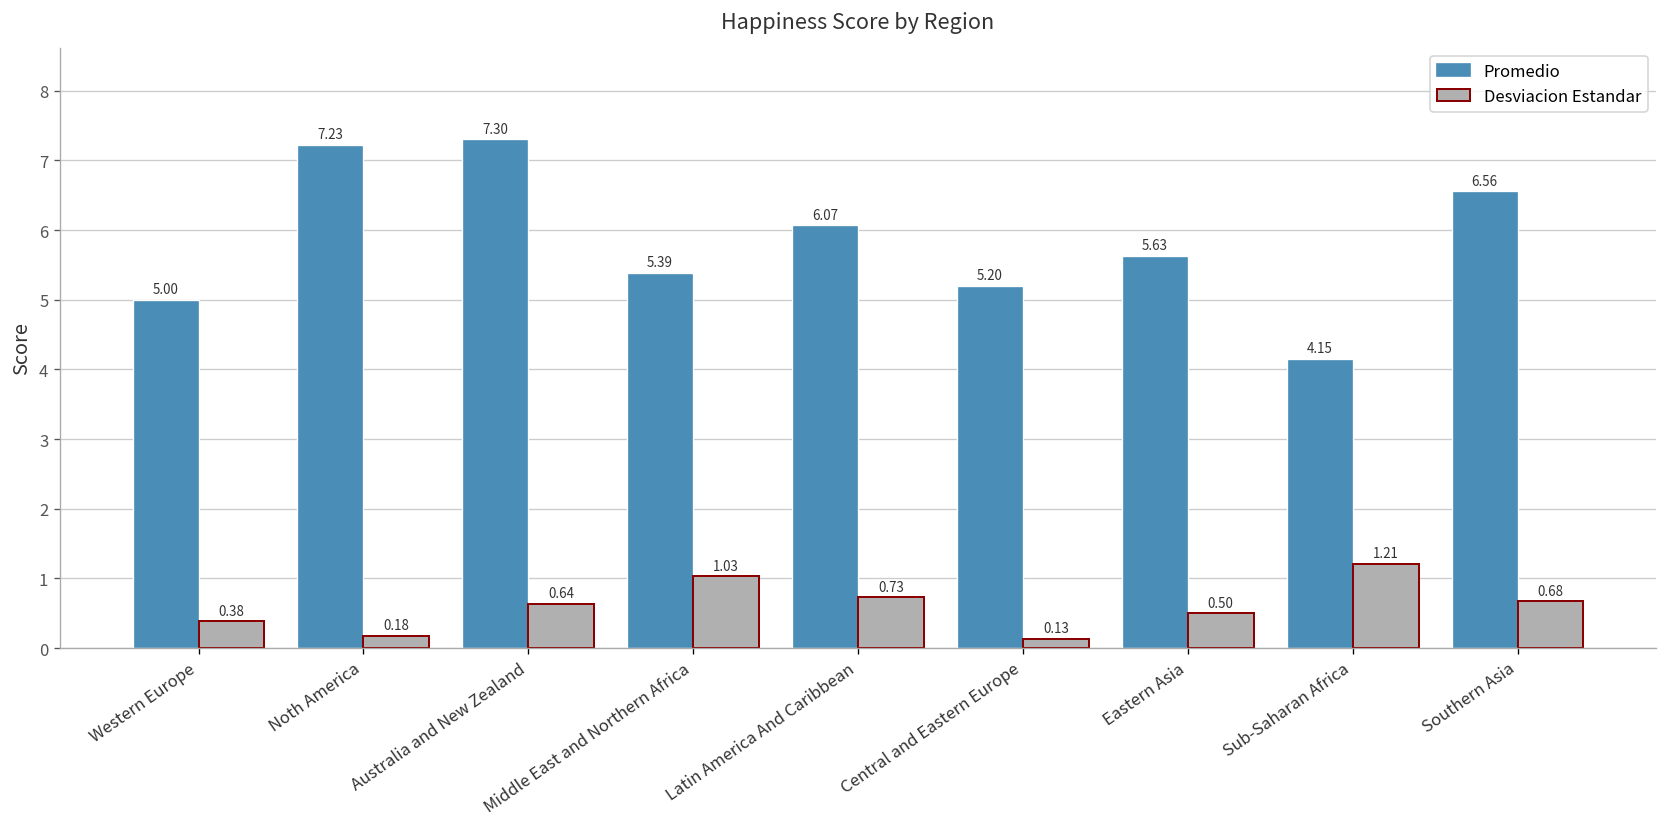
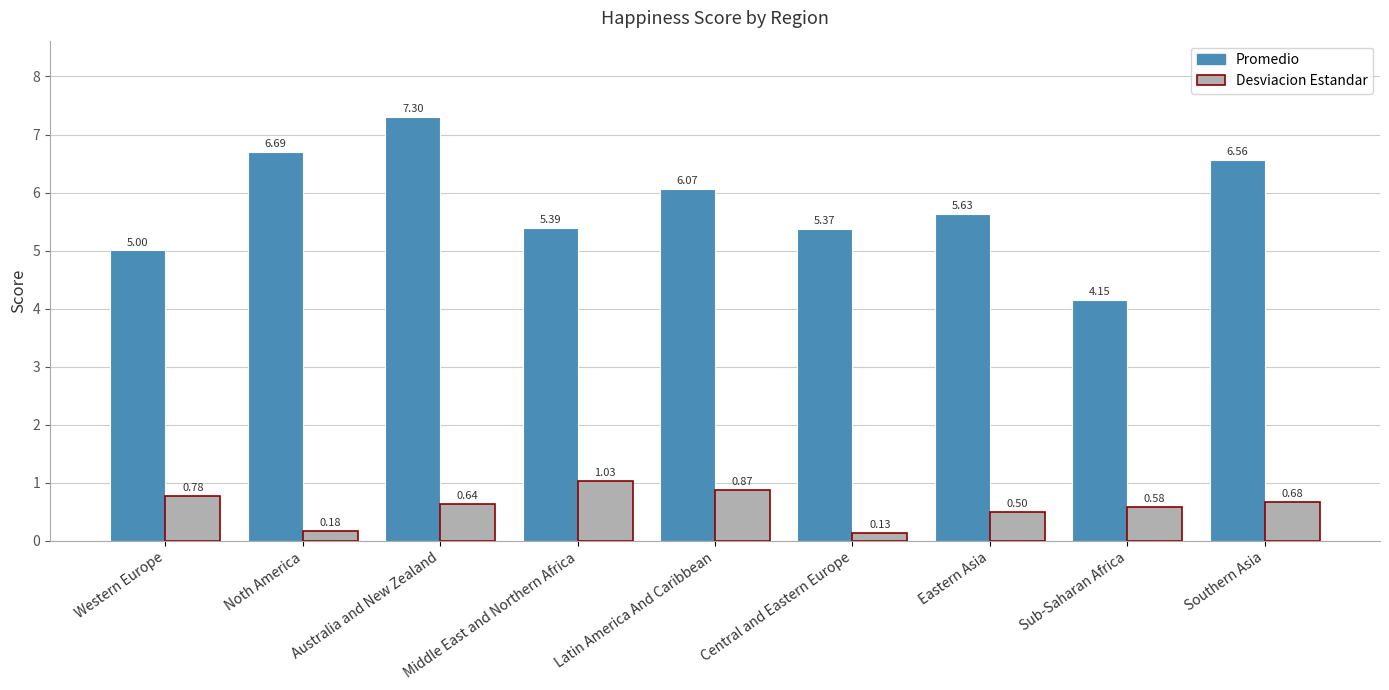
  {
    "Promedio": {
      "Western Europe": 5.00,
-     "Noth America": 7.23,
+     "Noth America": 6.69,
      "Australia and New Zealand": 7.30,
      "Middle East and Northern Africa": 5.39,
      "Latin America And Caribbean": 6.07,
-     "Central and Eastern Europe": 5.20,
+     "Central and Eastern Europe": 5.37,
      "Eastern Asia": 5.63,
      "Sub-Saharan Africa": 4.15,
      "Southern Asia": 6.56
    },
    "Desviacion Estandar": {
-     "Western Europe": 0.38,
+     "Western Europe": 0.78,
      "Noth America": 0.18,
      "Australia and New Zealand": 0.64,
      "Middle East and Northern Africa": 1.03,
-     "Latin America And Caribbean": 0.73,
+     "Latin America And Caribbean": 0.87,
      "Central and Eastern Europe": 0.13,
      "Eastern Asia": 0.50,
-     "Sub-Saharan Africa": 1.21,
+     "Sub-Saharan Africa": 0.58,
      "Southern Asia": 0.68
    }
  }
